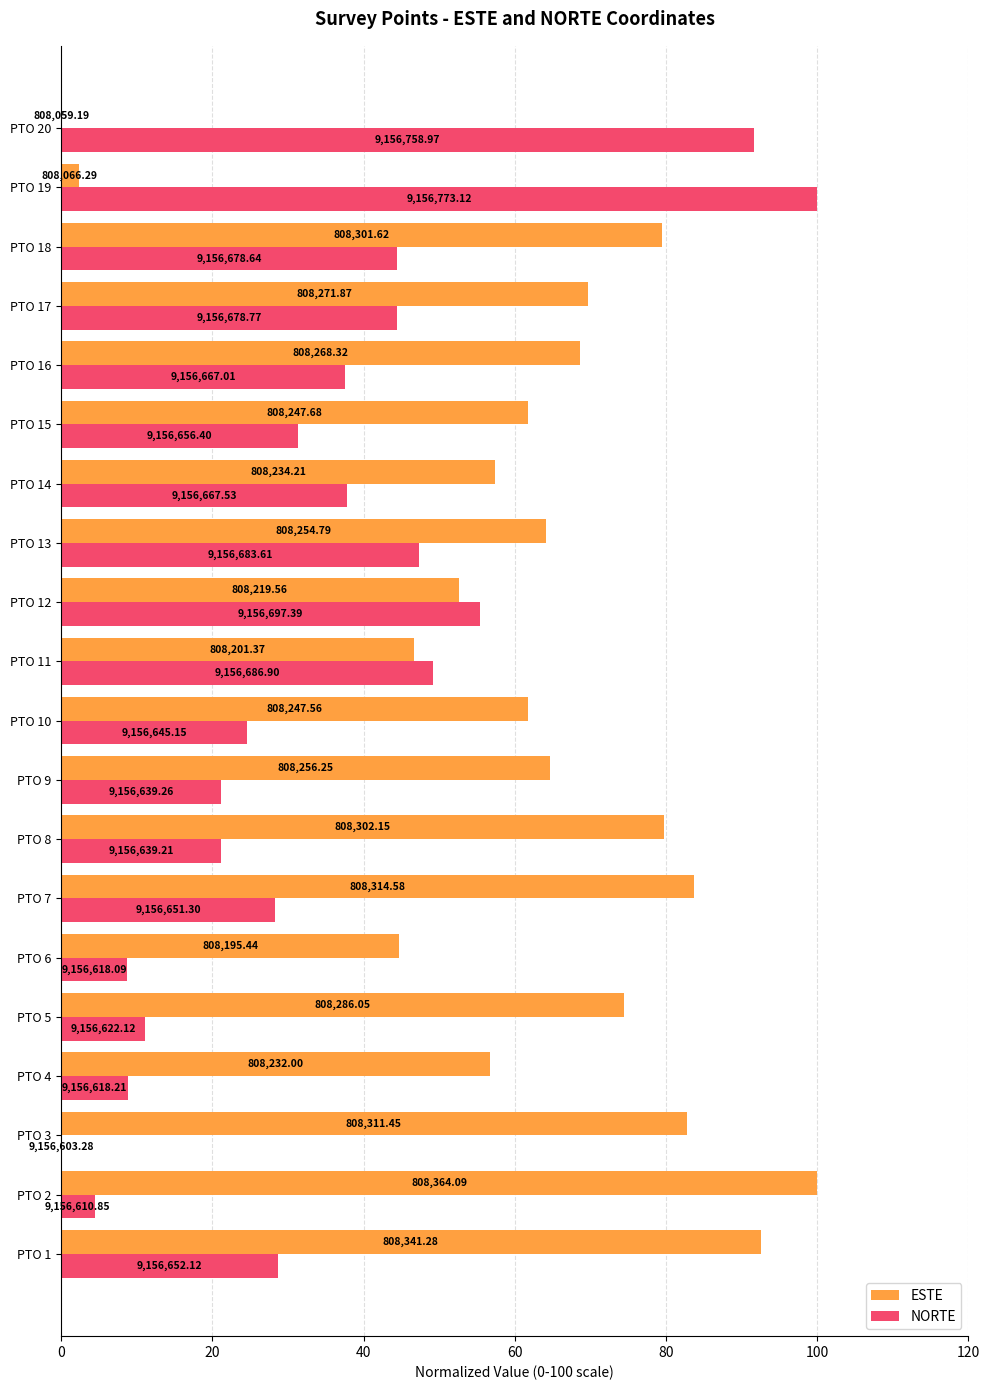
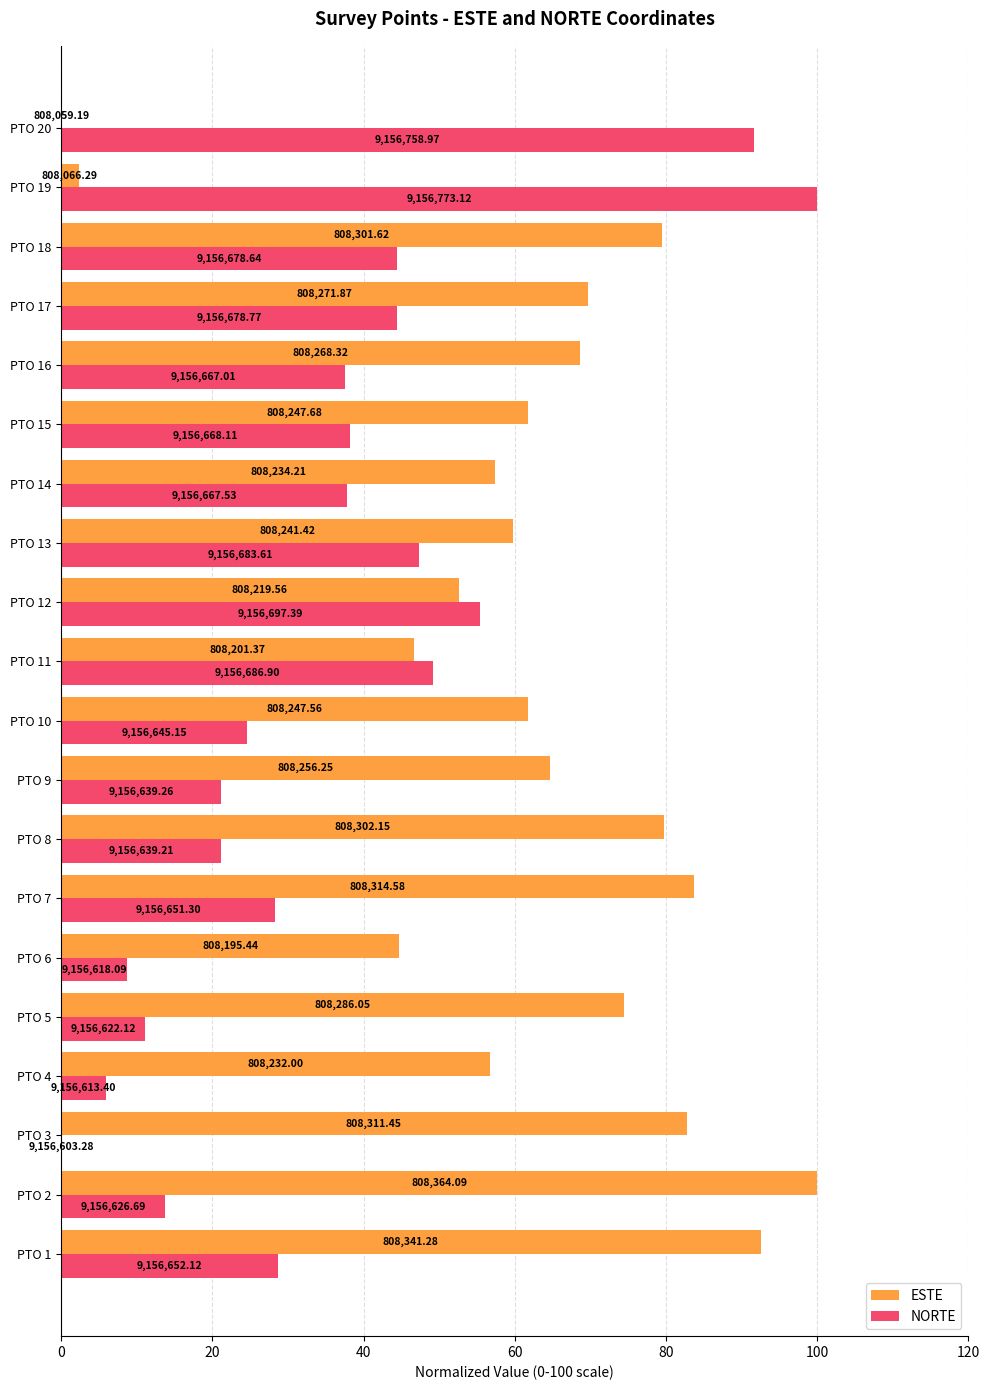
  {
    "ESTE": {
-     "PTO 13": "808,254.79"
+     "PTO 13": "808,241.42"
    },
    "NORTE": {
-     "PTO 15": "9,156,656.40",
-     "PTO 4": "9,156,618.21",
-     "PTO 2": "9,156,610.85"
+     "PTO 15": "9,156,668.11",
+     "PTO 4": "9,156,613.40",
+     "PTO 2": "9,156,626.69"
    }
  }
